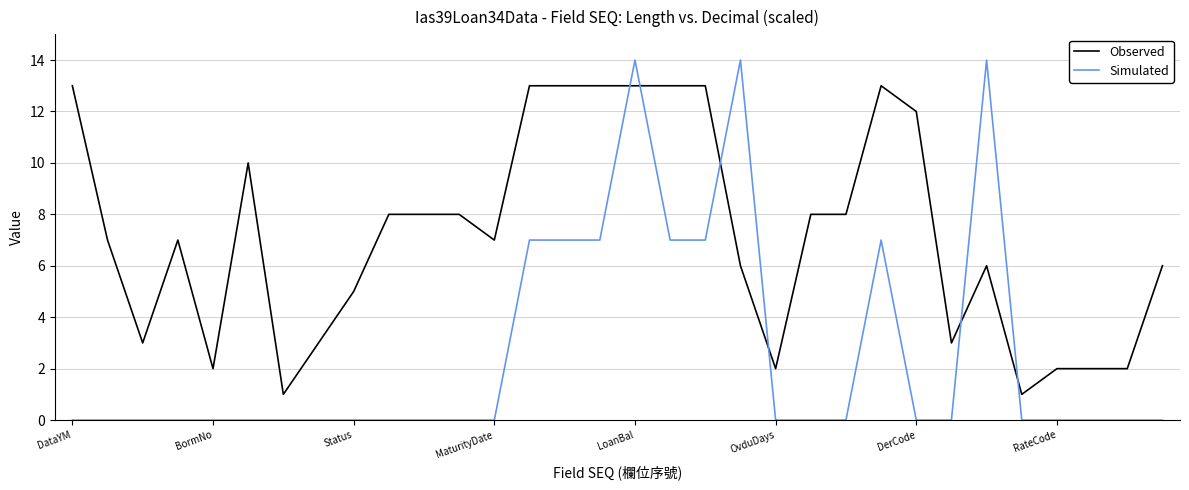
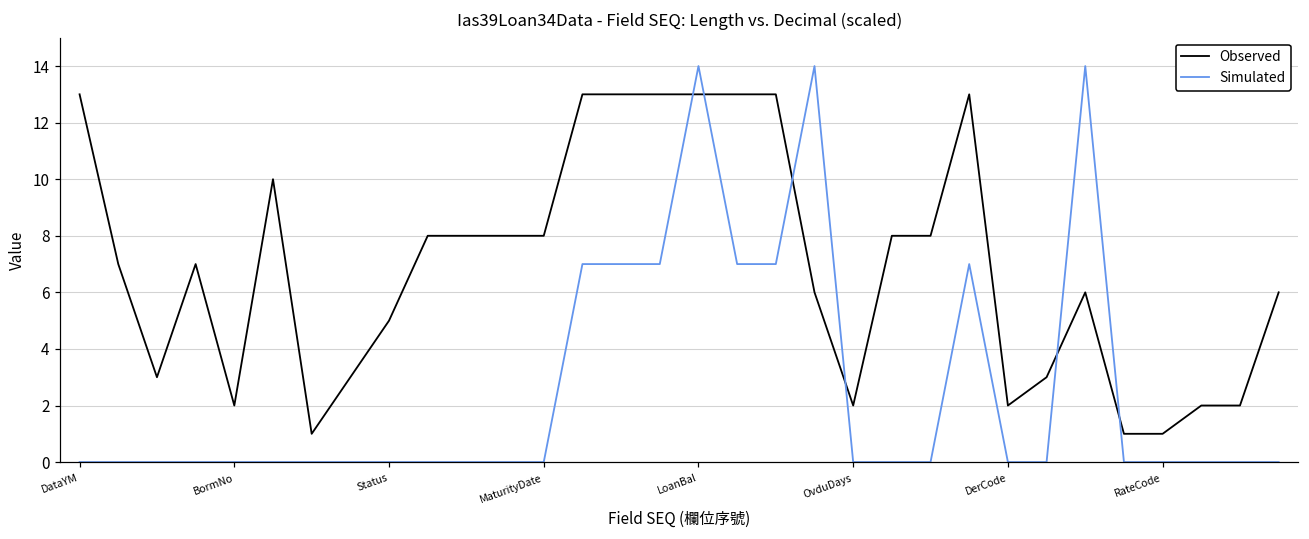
  {
    "Observed": {
      "DataYM": 13,
      "BormNo": 2,
      "Status": 5,
-     "MaturityDate": 7,
+     "MaturityDate": 8,
      "LoanBal": 13,
      "OvduDays": 2,
-     "DerCode": 12,
-     "RateCode": 2
+     "DerCode": 2,
+     "RateCode": 1
    },
    "Simulated": {
      "DataYM": 0,
      "BormNo": 0,
      "Status": 0,
      "MaturityDate": 0,
      "LoanBal": 14,
      "OvduDays": 0,
      "DerCode": 0,
      "RateCode": 0
    }
  }
